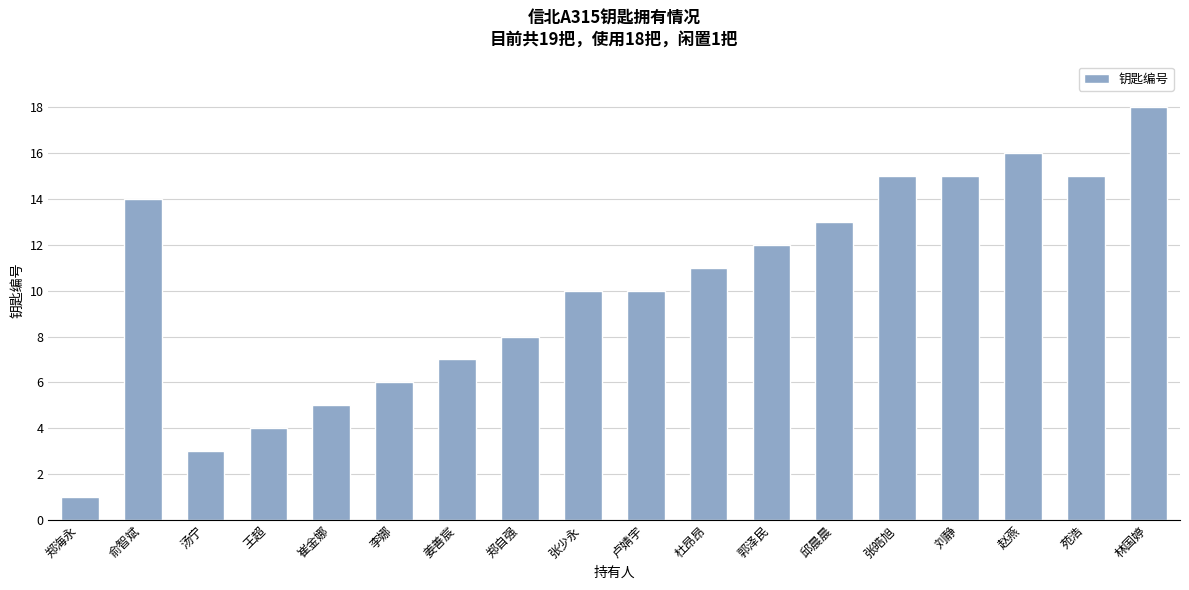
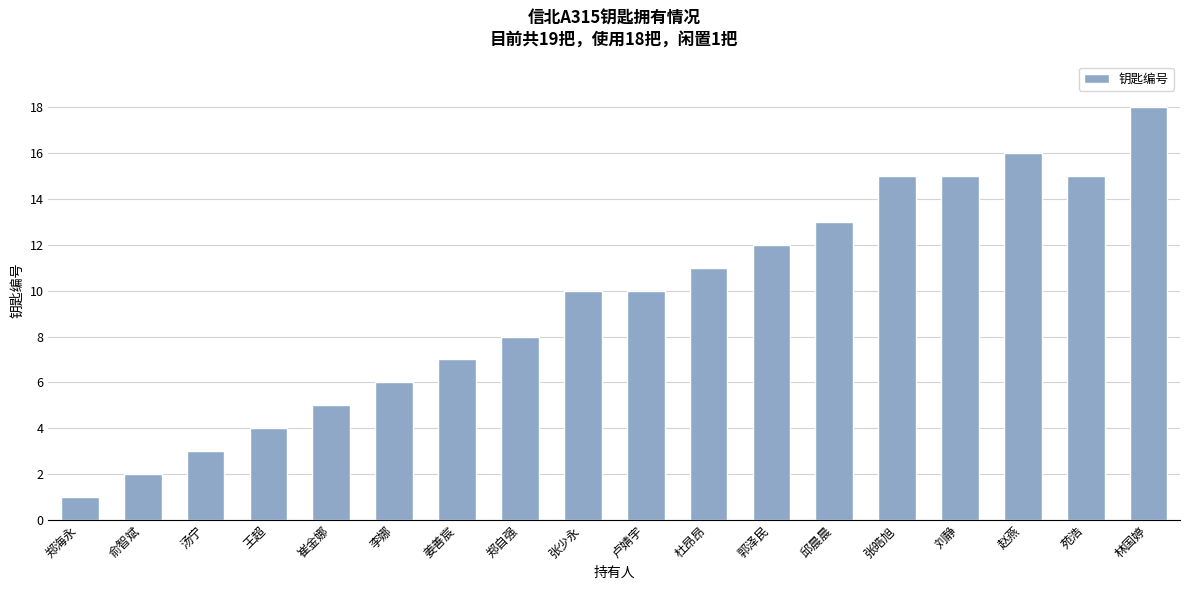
  {
    "郑海永": 1,
-   "俞智斌": 14,
+   "俞智斌": 2,
    "汤宁": 3,
    "王超": 4,
    "崔金娜": 5,
    "李娜": 6,
    "姜善宸": 7,
    "郑自强": 8,
    "张少永": 10,
    "卢婧宇": 10,
    "杜昂昂": 11,
    "郭泽民": 12,
    "邱晨晨": 13,
    "张皓旭": 15,
    "刘静": 15,
    "赵燕": 16,
    "苑浩": 15,
    "林国婷": 18
  }
